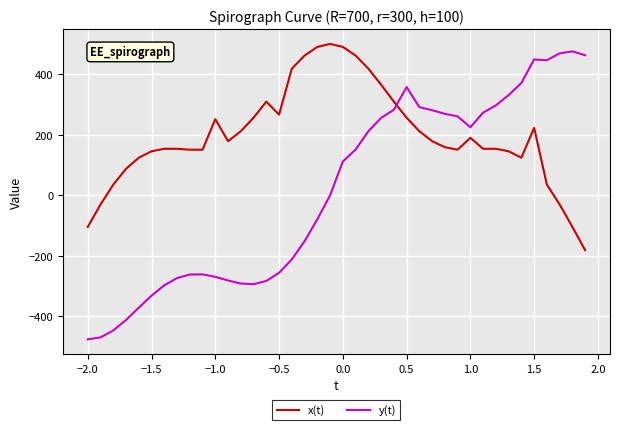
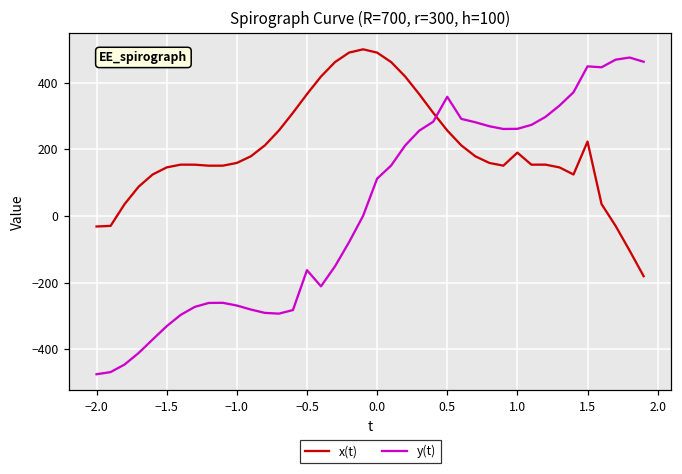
  {
    "x(t)": {
-     "−2.0": -100,
+     "−2.0": -30,
      "−1.5": 150,
-     "−1.0": 250,
-     "−0.5": 270,
+     "−1.0": 160,
+     "−0.5": 370,
      "0.0": 490,
      "0.5": 260,
      "1.0": 190,
      "1.5": 220
    },
    "y(t)": {
      "−2.0": -480,
      "−1.5": -330,
      "−1.0": -270,
-     "−0.5": -260,
+     "−0.5": -160,
      "0.0": 110,
      "0.5": 360,
-     "1.0": 220,
+     "1.0": 260,
      "1.5": 450
    }
  }
